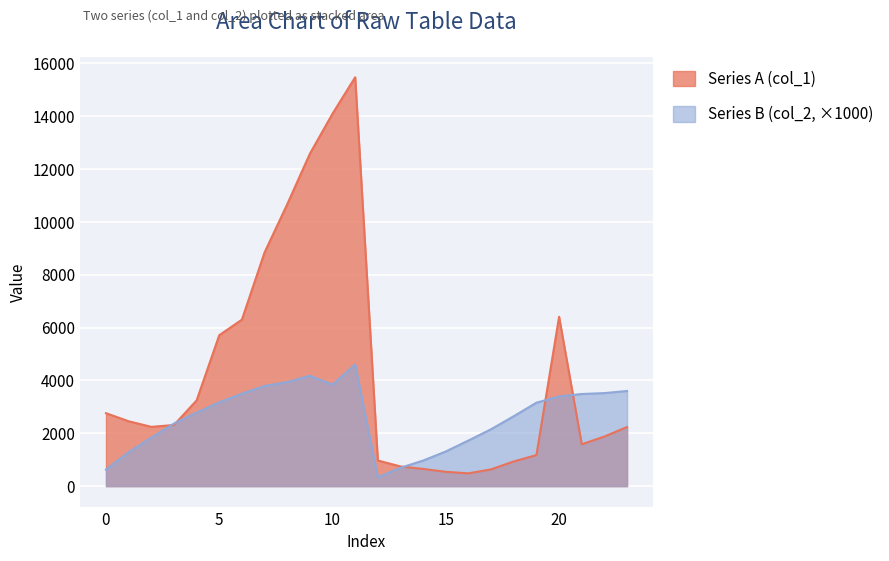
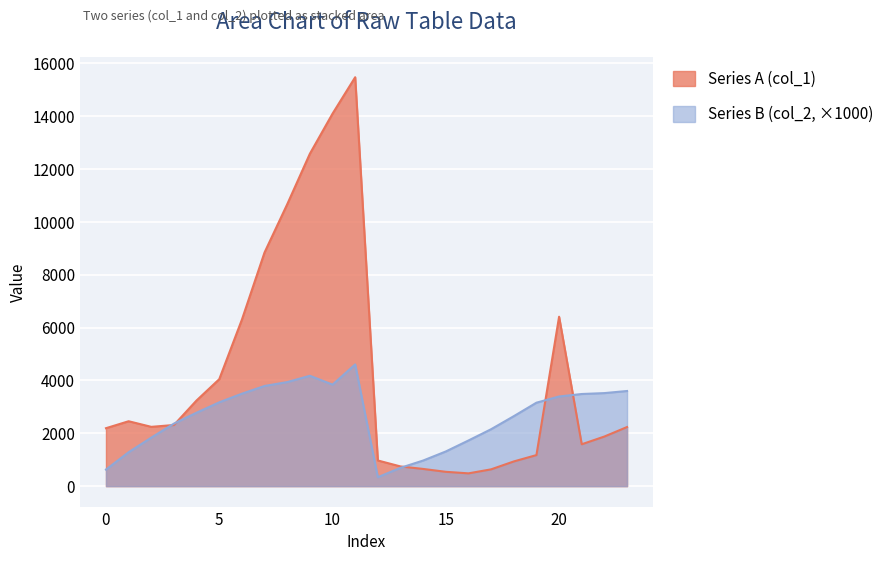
  {
    "Series A (col_1)": {
-     "0": 2800,
-     "5": 5700,
+     "0": 2200,
+     "5": 4000,
      "10": 14100,
      "15": 500,
      "20": 6400
    },
    "Series B (col_2, ×1000)": {
      "0": 600,
      "5": 3200,
      "10": 3800,
      "15": 1300,
      "20": 3400
    }
  }
